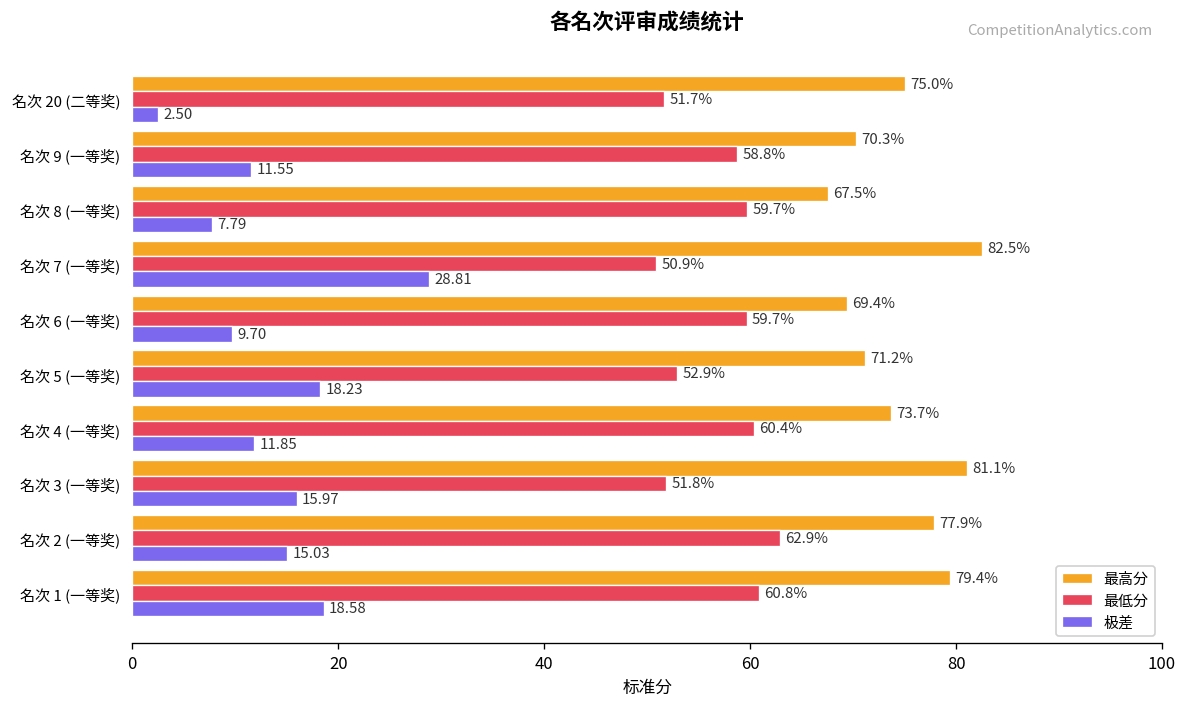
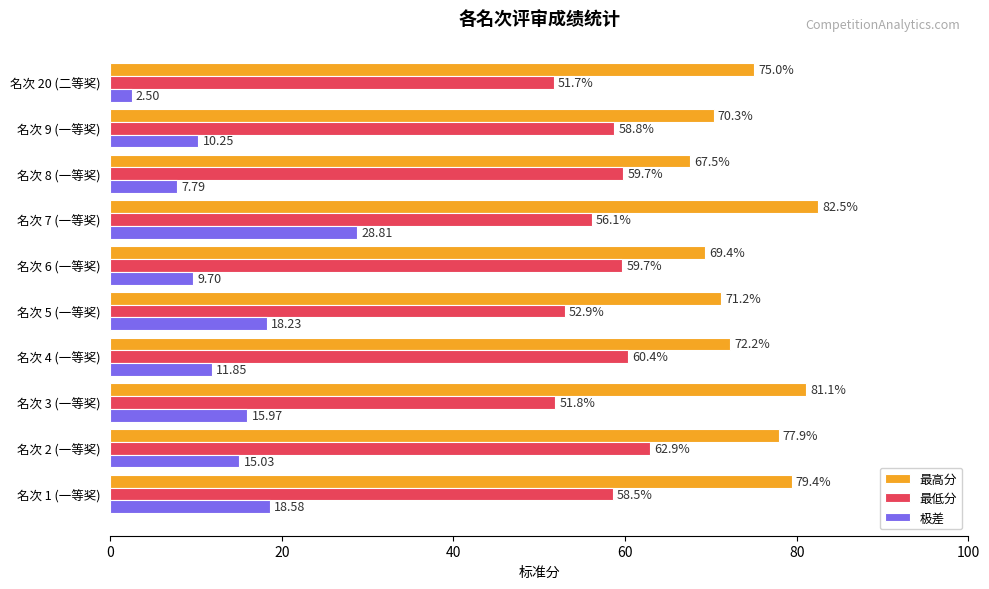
  {
    "最高分": {
      "名次 20 (二等奖)": "75.0%",
      "名次 9 (一等奖)": "70.3%",
      "名次 8 (一等奖)": "67.5%",
      "名次 7 (一等奖)": "82.5%",
      "名次 6 (一等奖)": "69.4%",
      "名次 5 (一等奖)": "71.2%",
-     "名次 4 (一等奖)": "73.7%",
+     "名次 4 (一等奖)": "72.2%",
      "名次 3 (一等奖)": "81.1%",
      "名次 2 (一等奖)": "77.9%",
      "名次 1 (一等奖)": "79.4%"
    },
    "最低分": {
      "名次 20 (二等奖)": "51.7%",
      "名次 9 (一等奖)": "58.8%",
      "名次 8 (一等奖)": "59.7%",
-     "名次 7 (一等奖)": "50.9%",
+     "名次 7 (一等奖)": "56.1%",
      "名次 6 (一等奖)": "59.7%",
      "名次 5 (一等奖)": "52.9%",
      "名次 4 (一等奖)": "60.4%",
      "名次 3 (一等奖)": "51.8%",
      "名次 2 (一等奖)": "62.9%",
-     "名次 1 (一等奖)": "60.8%"
+     "名次 1 (一等奖)": "58.5%"
    },
    "极差": {
      "名次 20 (二等奖)": "2.50",
-     "名次 9 (一等奖)": "11.55",
+     "名次 9 (一等奖)": "10.25",
      "名次 8 (一等奖)": "7.79",
      "名次 7 (一等奖)": "28.81",
      "名次 6 (一等奖)": "9.70",
      "名次 5 (一等奖)": "18.23",
      "名次 4 (一等奖)": "11.85",
      "名次 3 (一等奖)": "15.97",
      "名次 2 (一等奖)": "15.03",
      "名次 1 (一等奖)": "18.58"
    }
  }
